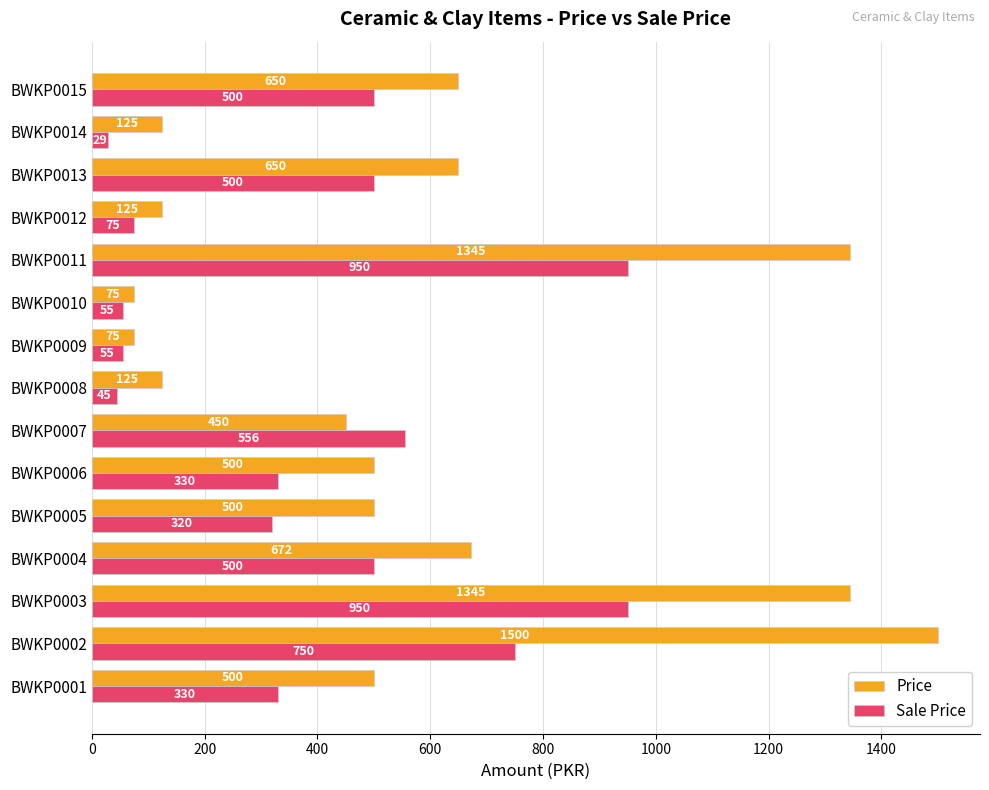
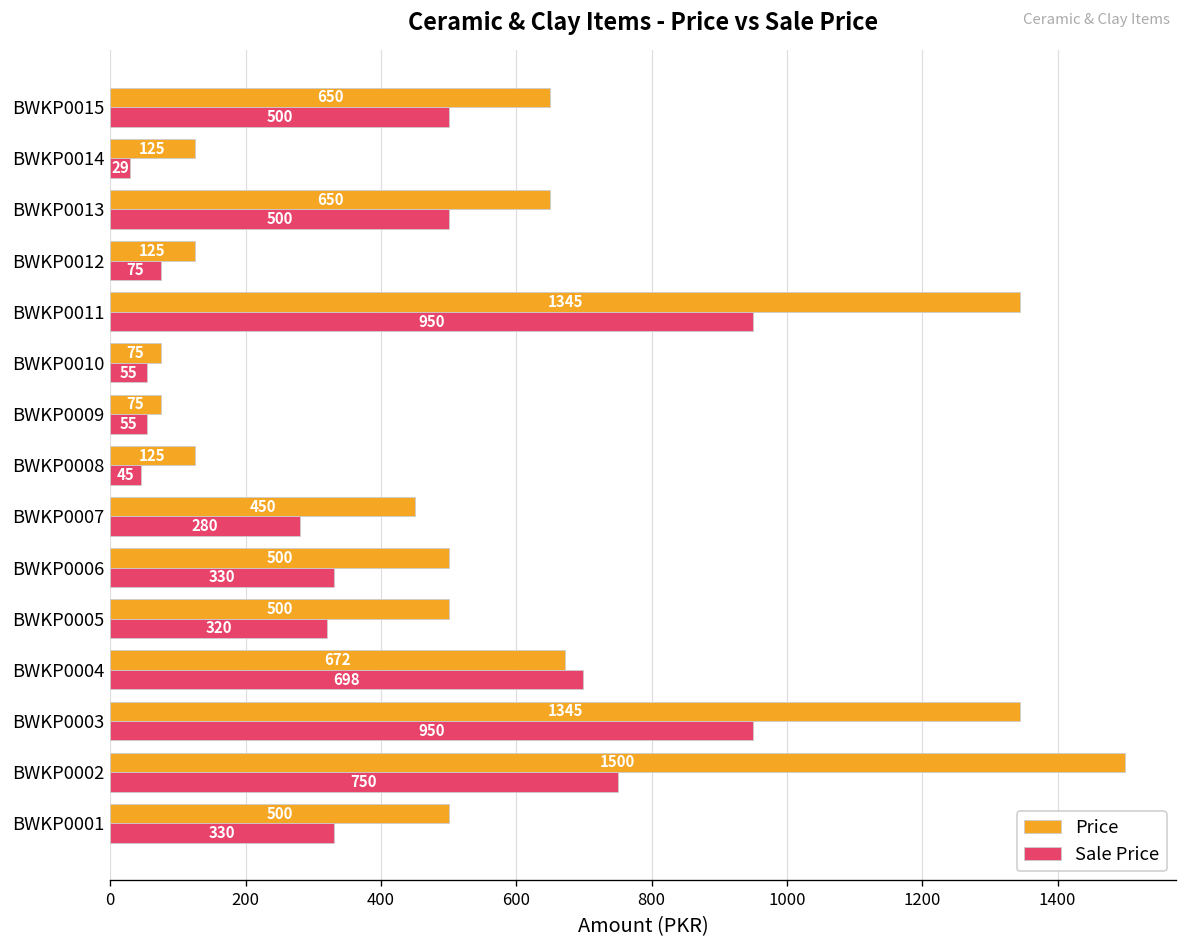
  {
    "Price": {
      "BWKP0015": 650,
      "BWKP0014": 125,
      "BWKP0013": 650,
      "BWKP0012": 125,
      "BWKP0011": 1345,
      "BWKP0010": 75,
      "BWKP0009": 75,
      "BWKP0008": 125,
      "BWKP0007": 450,
      "BWKP0006": 500,
      "BWKP0005": 500,
      "BWKP0004": 672,
      "BWKP0003": 1345,
      "BWKP0002": 1500,
      "BWKP0001": 500
    },
    "Sale Price": {
      "BWKP0015": 500,
      "BWKP0014": 29,
      "BWKP0013": 500,
      "BWKP0012": 75,
      "BWKP0011": 950,
      "BWKP0010": 55,
      "BWKP0009": 55,
      "BWKP0008": 45,
-     "BWKP0007": 556,
+     "BWKP0007": 280,
      "BWKP0006": 330,
      "BWKP0005": 320,
-     "BWKP0004": 500,
+     "BWKP0004": 698,
      "BWKP0003": 950,
      "BWKP0002": 750,
      "BWKP0001": 330
    }
  }
